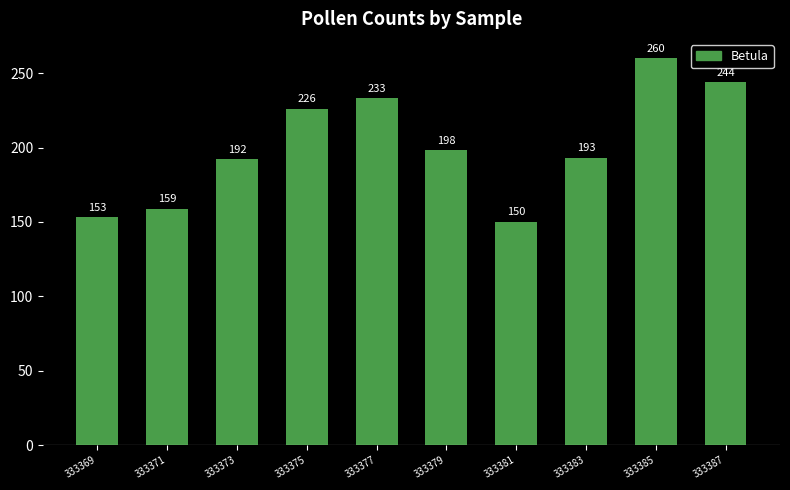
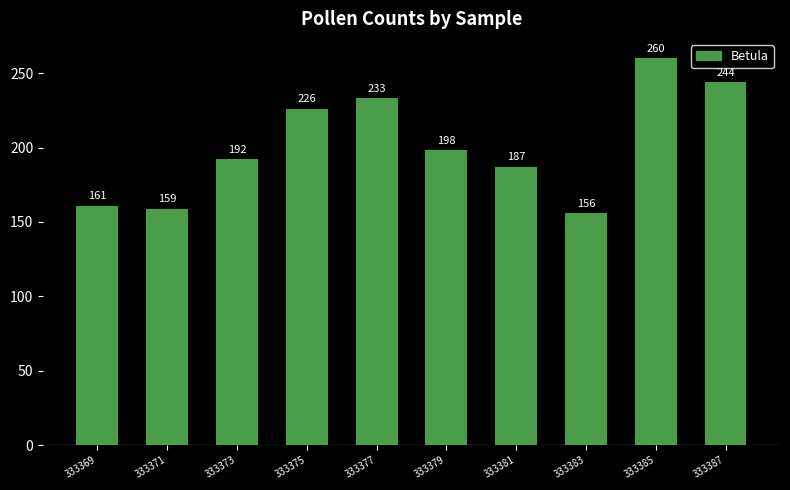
  {
-   "333369": 153,
+   "333369": 161,
    "333371": 159,
    "333373": 192,
    "333375": 226,
    "333377": 233,
    "333379": 198,
-   "333381": 150,
-   "333383": 193,
+   "333381": 187,
+   "333383": 156,
    "333385": 260
  }
